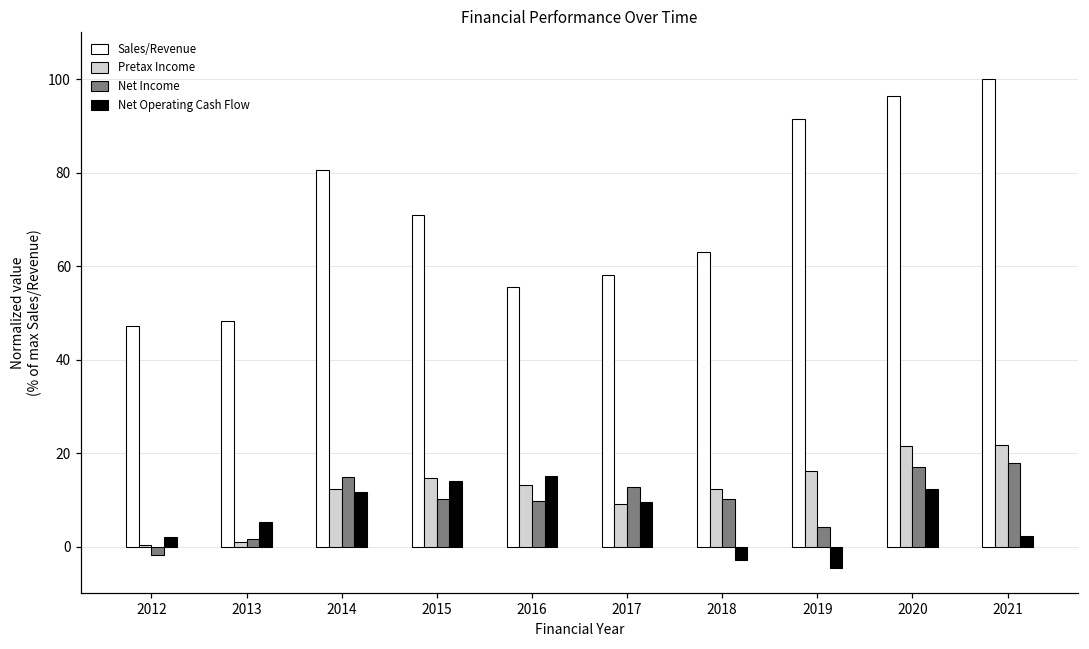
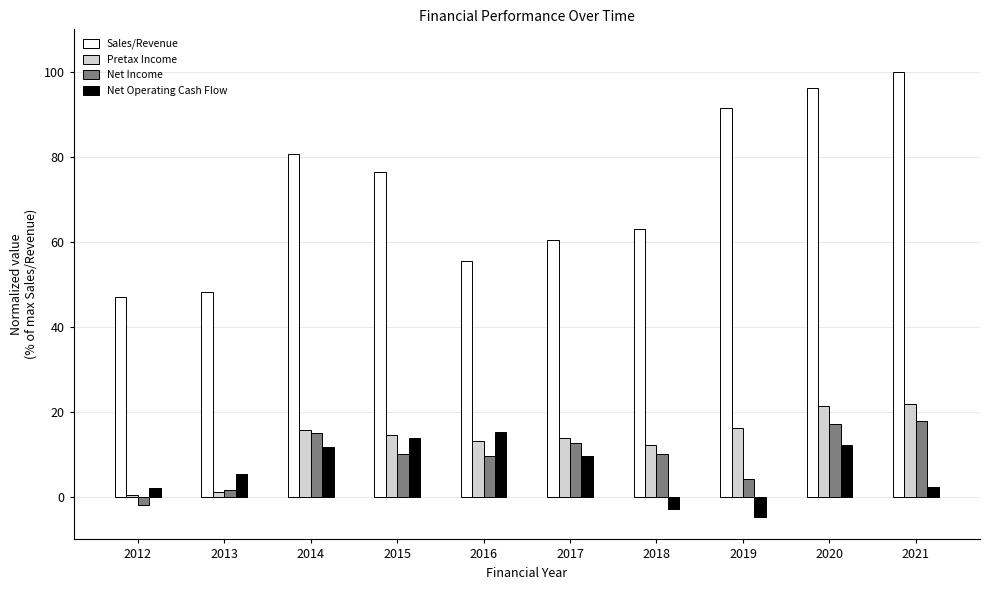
  {
    "Sales/Revenue": {
      "2012": 47,
      "2013": 48,
      "2014": 81,
-     "2015": 71,
+     "2015": 76,
      "2016": 56,
-     "2017": 58,
+     "2017": 60,
      "2018": 63,
      "2019": 91,
      "2020": 96,
      "2021": 100
    },
    "Pretax Income": {
      "2013": 1,
-     "2014": 12,
+     "2014": 16,
      "2015": 15,
      "2016": 13,
-     "2017": 9,
+     "2017": 14,
      "2018": 12,
      "2019": 16,
      "2020": 21,
      "2021": 22
    },
    "Net Income": {
      "2012": -2,
      "2013": 2,
      "2014": 15,
      "2015": 10,
      "2016": 10,
      "2017": 13,
      "2018": 10,
      "2019": 4,
      "2020": 17,
      "2021": 18
    },
    "Net Operating Cash Flow": {
      "2012": 2,
      "2013": 5,
      "2014": 12,
      "2015": 14,
      "2016": 15,
      "2017": 10,
      "2018": -3,
      "2019": -5,
      "2020": 12,
      "2021": 2
    }
  }
